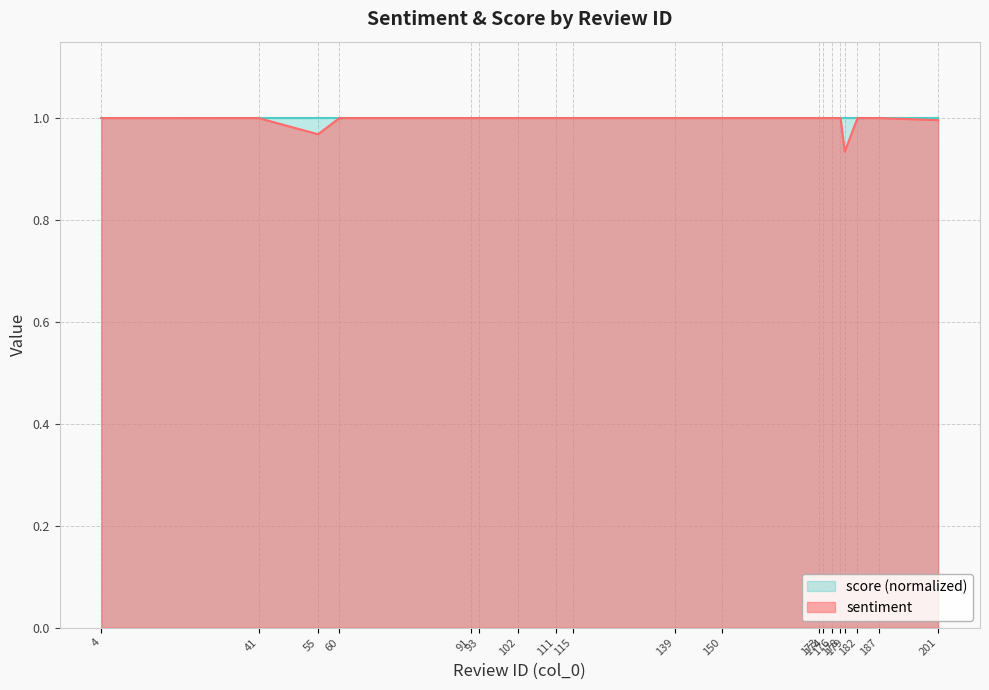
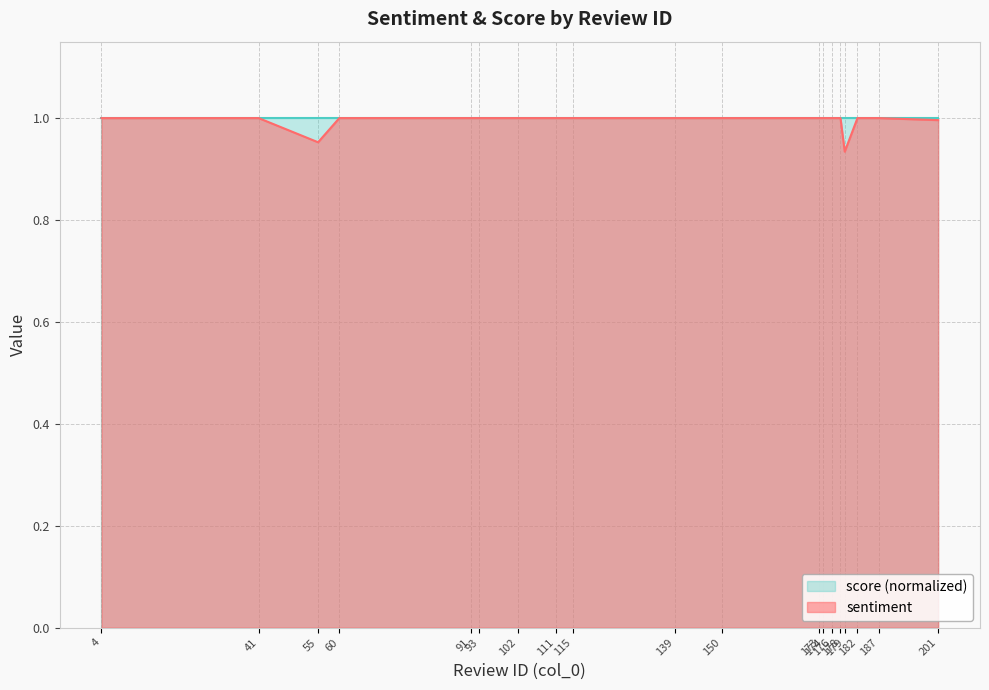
  {
    "score (normalized)": {
      "55": 1.00,
      "179": 1.00
    },
    "sentiment": {
-     "55": 0.97,
+     "55": 0.95,
      "179": 0.93
    }
  }
